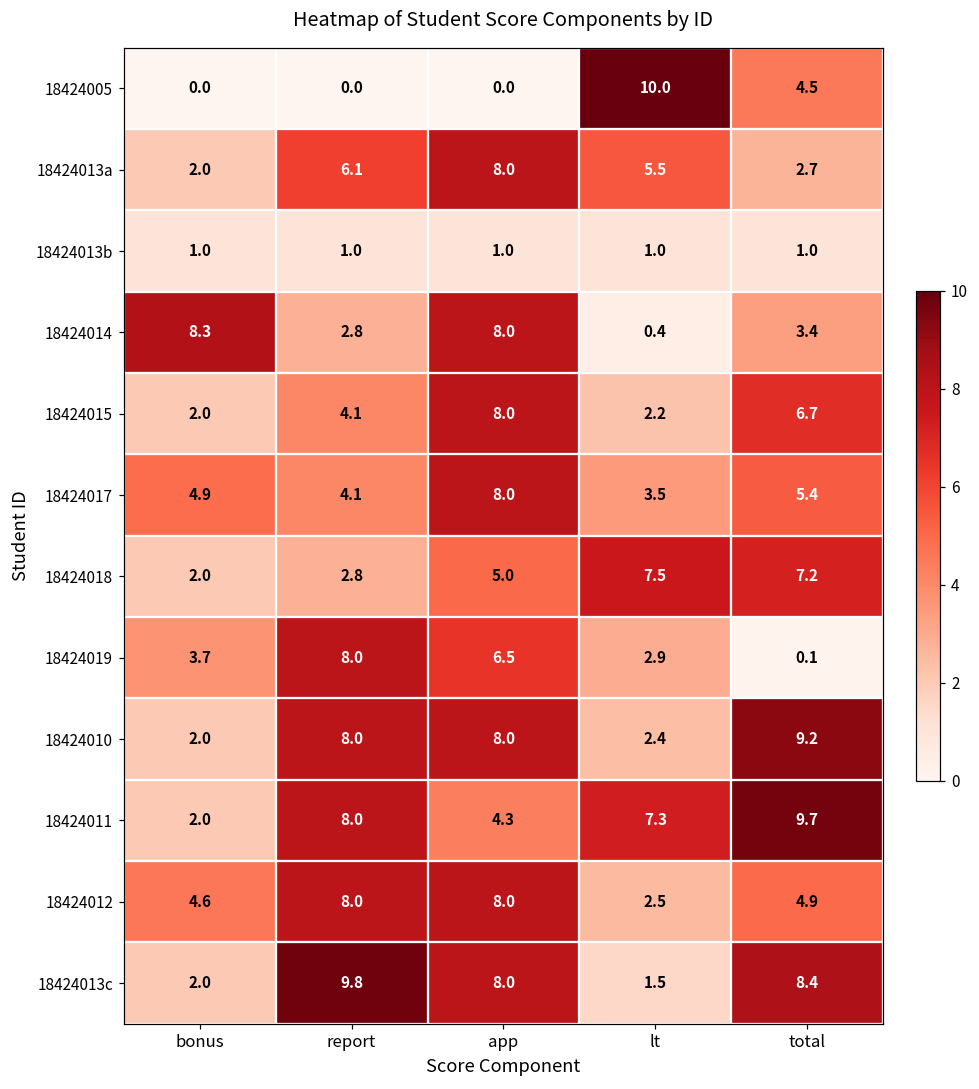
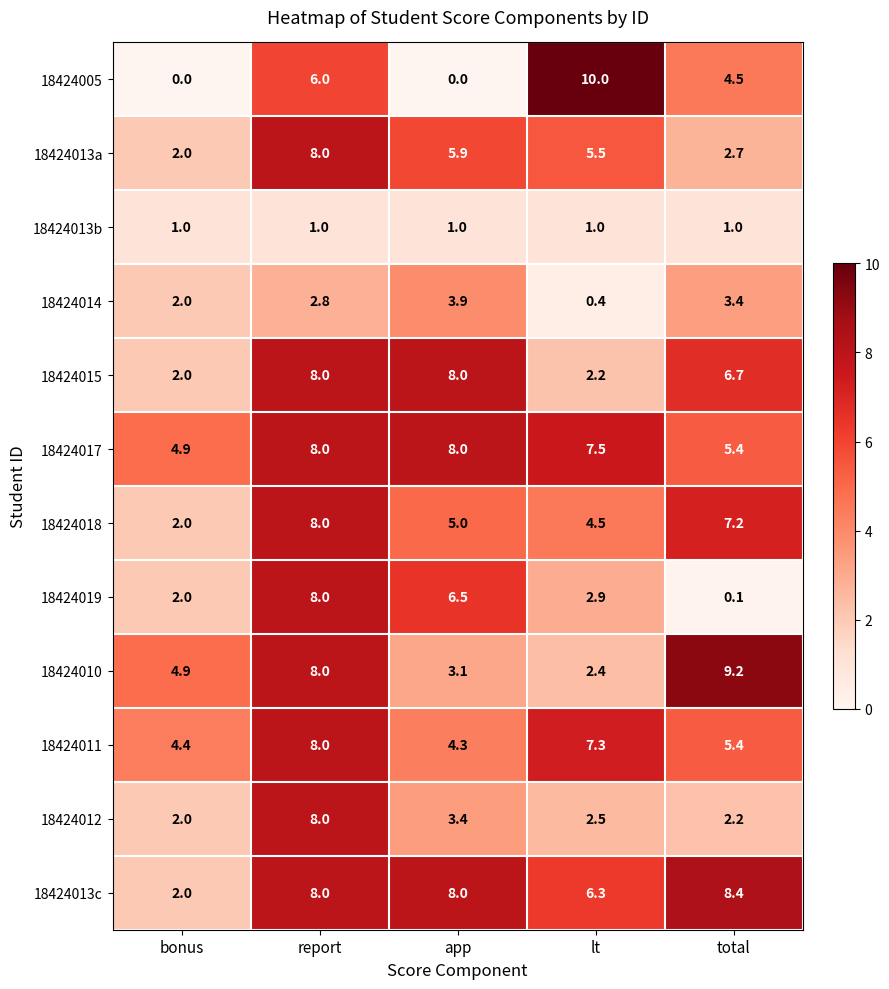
  {
    "18424005": {
      "bonus": 0.0,
-     "report": 0.0,
+     "report": 6.0,
      "app": 0.0,
      "lt": 10.0,
      "total": 4.5
    },
    "18424013a": {
      "bonus": 2.0,
-     "report": 6.1,
-     "app": 8.0,
+     "report": 8.0,
+     "app": 5.9,
      "lt": 5.5,
      "total": 2.7
    },
    "18424013b": {
      "bonus": 1.0,
      "report": 1.0,
      "app": 1.0,
      "lt": 1.0,
      "total": 1.0
    },
    "18424014": {
-     "bonus": 8.3,
+     "bonus": 2.0,
      "report": 2.8,
-     "app": 8.0,
+     "app": 3.9,
      "lt": 0.4,
      "total": 3.4
    },
    "18424015": {
      "bonus": 2.0,
-     "report": 4.1,
+     "report": 8.0,
      "app": 8.0,
      "lt": 2.2,
      "total": 6.7
    },
    "18424017": {
      "bonus": 4.9,
-     "report": 4.1,
+     "report": 8.0,
      "app": 8.0,
-     "lt": 3.5,
+     "lt": 7.5,
      "total": 5.4
    },
    "18424018": {
      "bonus": 2.0,
-     "report": 2.8,
+     "report": 8.0,
      "app": 5.0,
-     "lt": 7.5,
+     "lt": 4.5,
      "total": 7.2
    },
    "18424019": {
-     "bonus": 3.7,
+     "bonus": 2.0,
      "report": 8.0,
      "app": 6.5,
      "lt": 2.9,
      "total": 0.1
    },
    "18424010": {
-     "bonus": 2.0,
+     "bonus": 4.9,
      "report": 8.0,
-     "app": 8.0,
+     "app": 3.1,
      "lt": 2.4,
      "total": 9.2
    },
    "18424011": {
-     "bonus": 2.0,
+     "bonus": 4.4,
      "report": 8.0,
      "app": 4.3,
      "lt": 7.3,
-     "total": 9.7
+     "total": 5.4
    },
    "18424012": {
-     "bonus": 4.6,
+     "bonus": 2.0,
      "report": 8.0,
-     "app": 8.0,
+     "app": 3.4,
      "lt": 2.5,
-     "total": 4.9
+     "total": 2.2
    },
    "18424013c": {
      "bonus": 2.0,
-     "report": 9.8,
+     "report": 8.0,
      "app": 8.0,
-     "lt": 1.5,
+     "lt": 6.3,
      "total": 8.4
    }
  }
